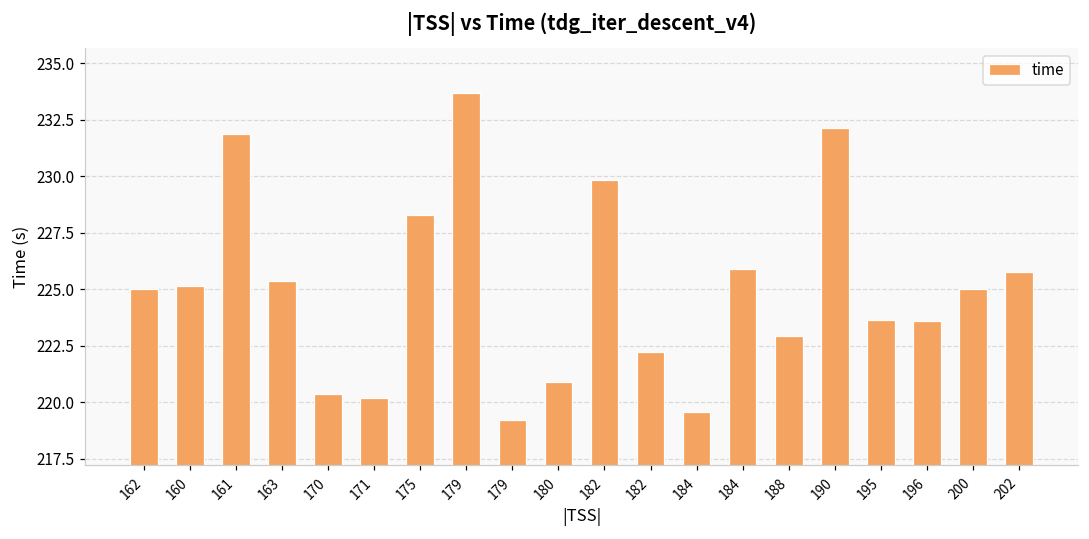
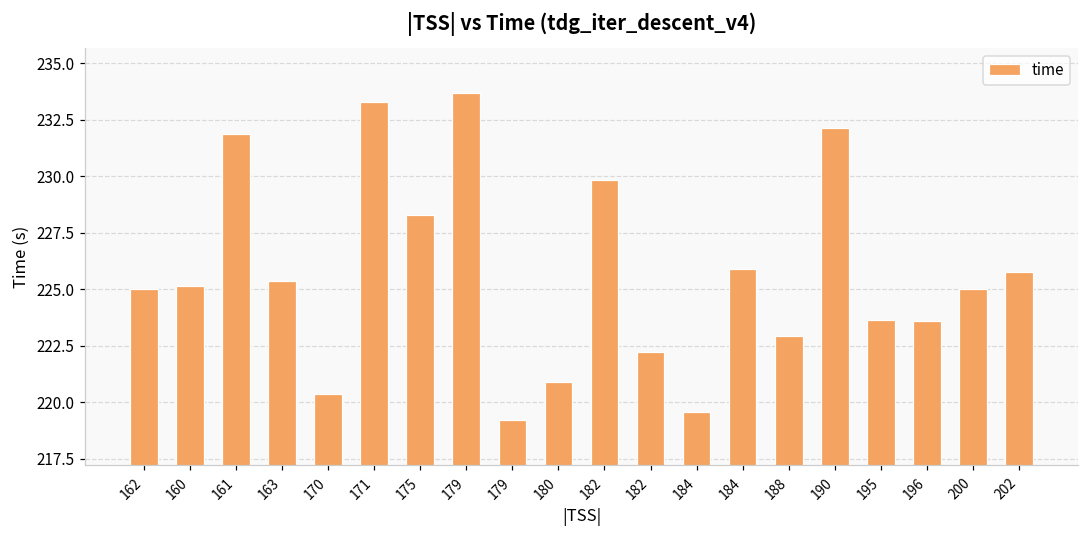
  {
    "162": 225.0,
    "160": 225.1,
    "161": 231.9,
    "163": 225.4,
    "170": 220.4,
-   "171": 220.2,
+   "171": 233.3,
    "175": 228.3,
    "180": 220.9,
    "188": 222.9,
    "190": 232.1,
    "195": 223.6,
    "196": 223.6,
    "200": 225.0,
    "202": 225.8
  }
